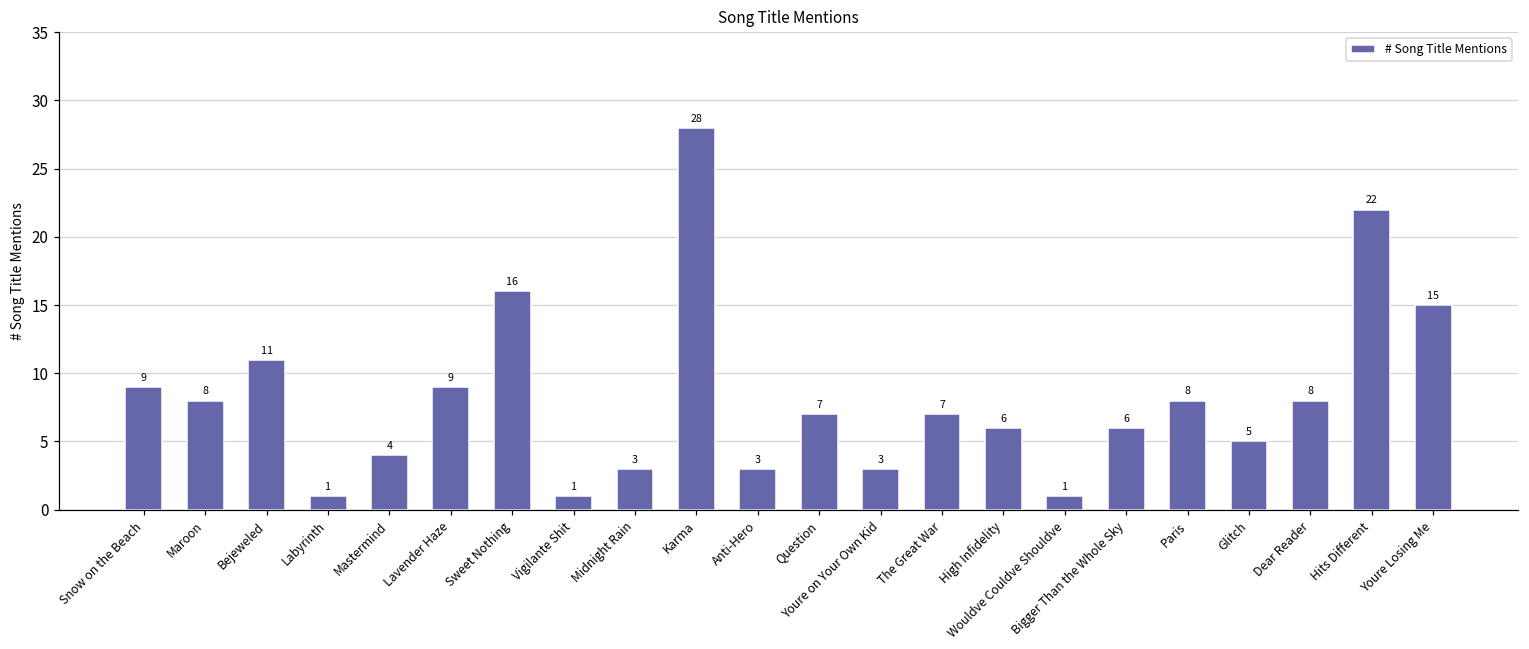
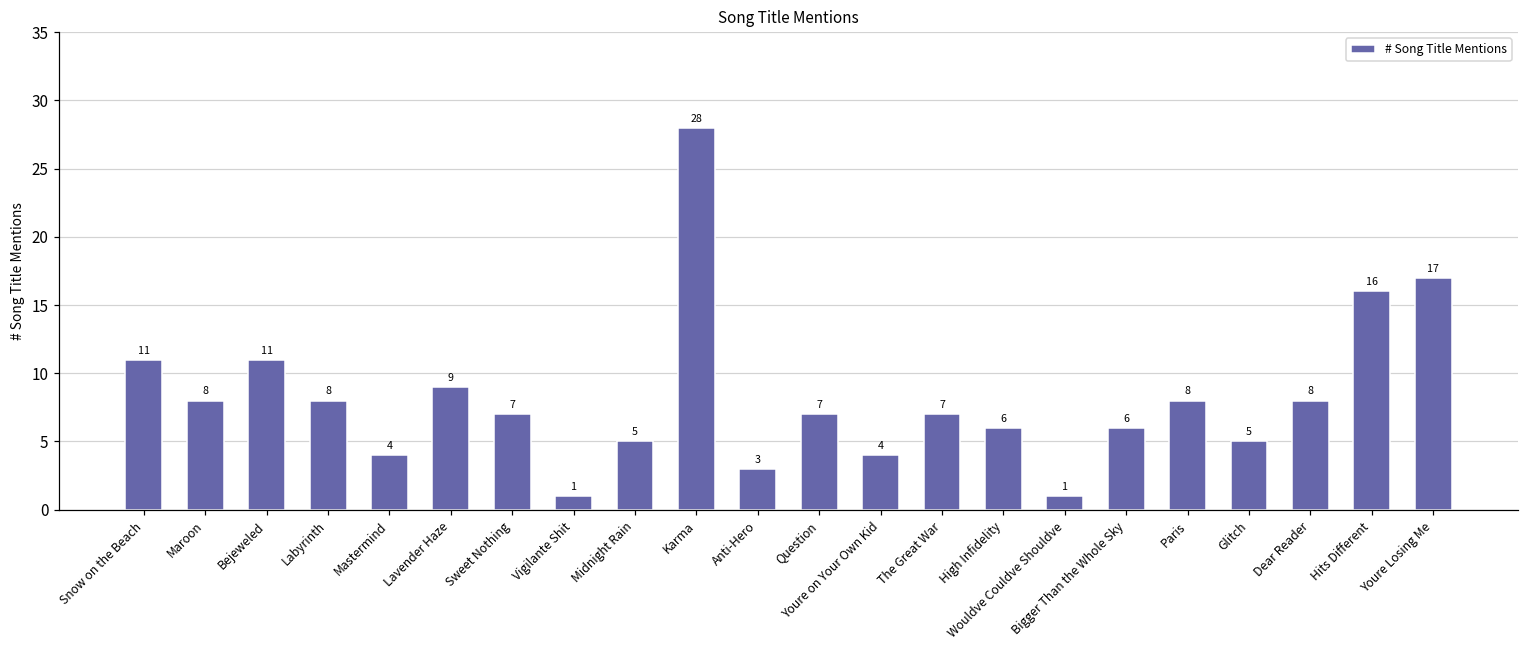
  {
-   "Snow on the Beach": 9,
+   "Snow on the Beach": 11,
    "Maroon": 8,
    "Bejeweled": 11,
-   "Labyrinth": 1,
+   "Labyrinth": 8,
    "Mastermind": 4,
    "Lavender Haze": 9,
-   "Sweet Nothing": 16,
+   "Sweet Nothing": 7,
    "Vigilante Shit": 1,
-   "Midnight Rain": 3,
+   "Midnight Rain": 5,
    "Karma": 28,
    "Anti-Hero": 3,
    "Question": 7,
-   "Youre on Your Own Kid": 3,
+   "Youre on Your Own Kid": 4,
    "The Great War": 7,
    "High Infidelity": 6,
    "Wouldve Couldve Shouldve": 1,
    "Bigger Than the Whole Sky": 6,
    "Paris": 8,
    "Glitch": 5,
    "Dear Reader": 8,
-   "Hits Different": 22,
-   "Youre Losing Me": 15
+   "Hits Different": 16,
+   "Youre Losing Me": 17
  }
